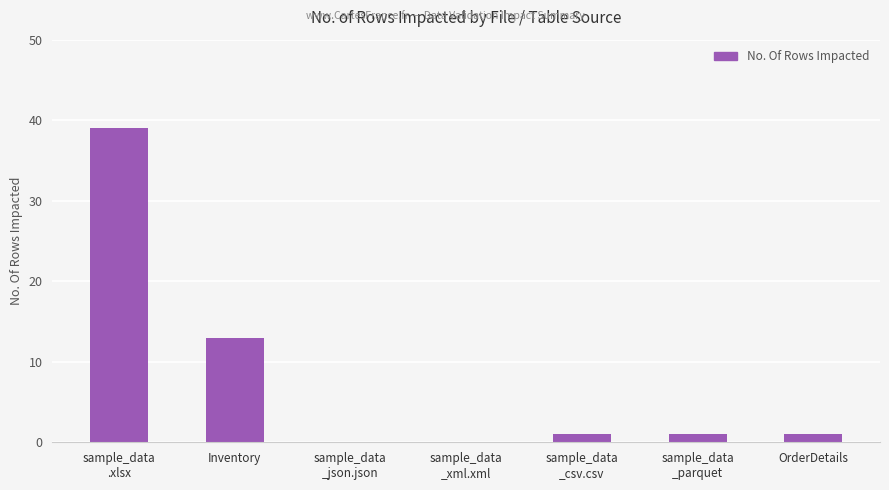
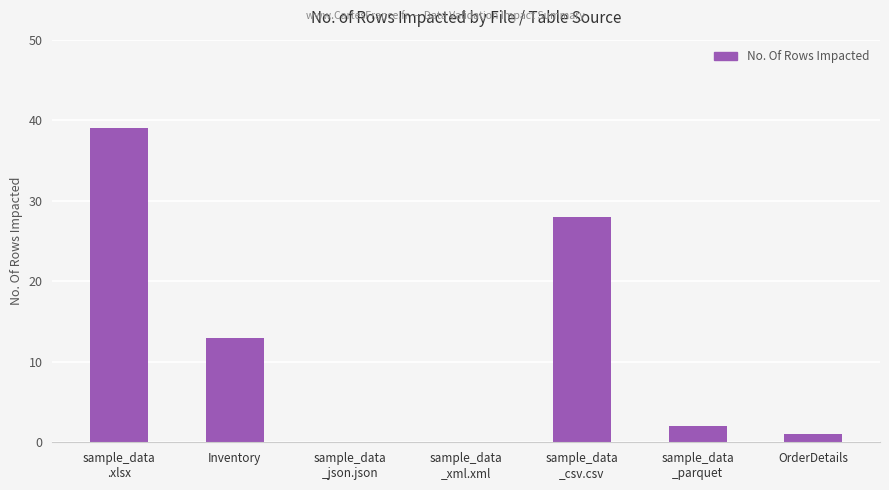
  {
    "sample_data .xlsx": 39,
    "Inventory": 13,
    "sample_data _json.json": 0,
    "sample_data _xml.xml": 0,
-   "sample_data _csv.csv": 1,
-   "sample_data _parquet": 1,
+   "sample_data _csv.csv": 28,
+   "sample_data _parquet": 2,
    "OrderDetails": 1
  }
